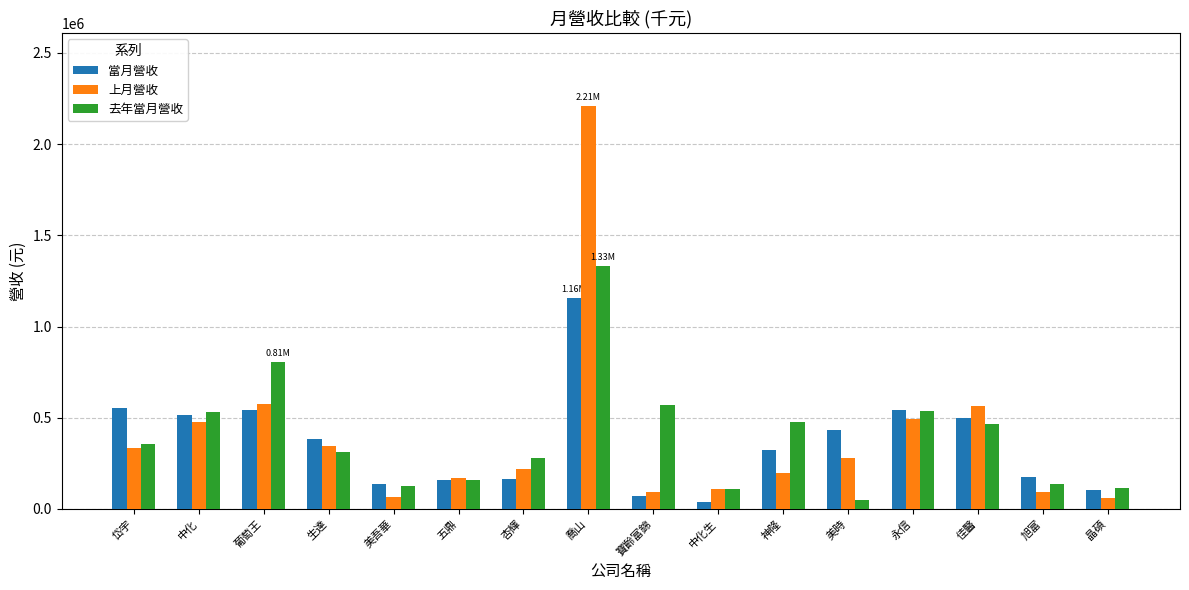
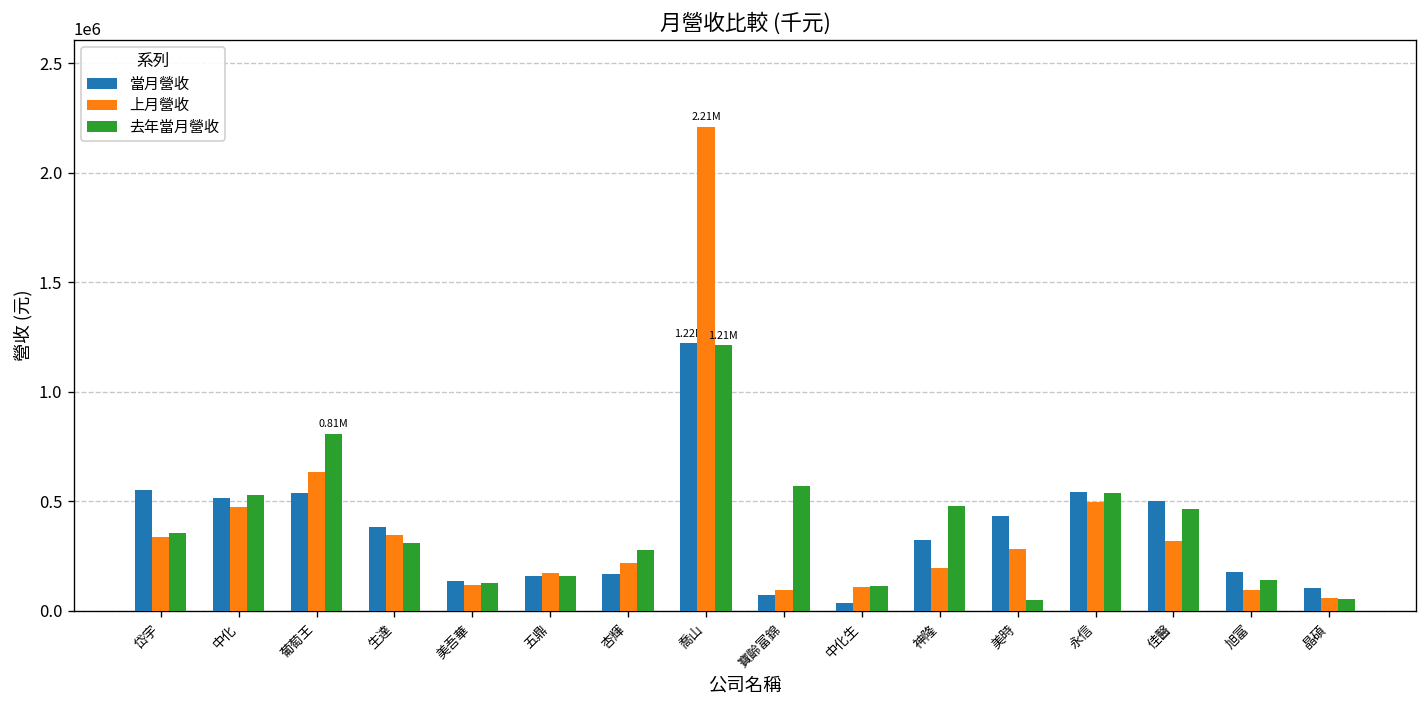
  {
    "當月營收": {
-     "喬山": "1.16M"
+     "喬山": "1.22M"
    },
    "上月營收": {
      "岱宇": "340000",
      "中化": "480000",
-     "葡萄王": "570000",
+     "葡萄王": "630000",
      "生達": "350000",
-     "美吾華": "60000",
+     "美吾華": "120000",
      "五鼎": "170000",
      "杏輝": "220000",
      "寶齡富錦": "90000",
      "中化生": "110000",
      "神隆": "200000",
      "美時": "280000",
      "永信": "500000",
-     "佳醫": "570000",
+     "佳醫": "320000",
      "旭富": "90000",
      "晶碩": "60000"
    },
    "去年當月營收": {
      "葡萄王": "0.81M",
-     "喬山": "1.33M",
-     "晶碩": "120000"
+     "喬山": "1.21M",
+     "晶碩": "50000"
    }
  }
